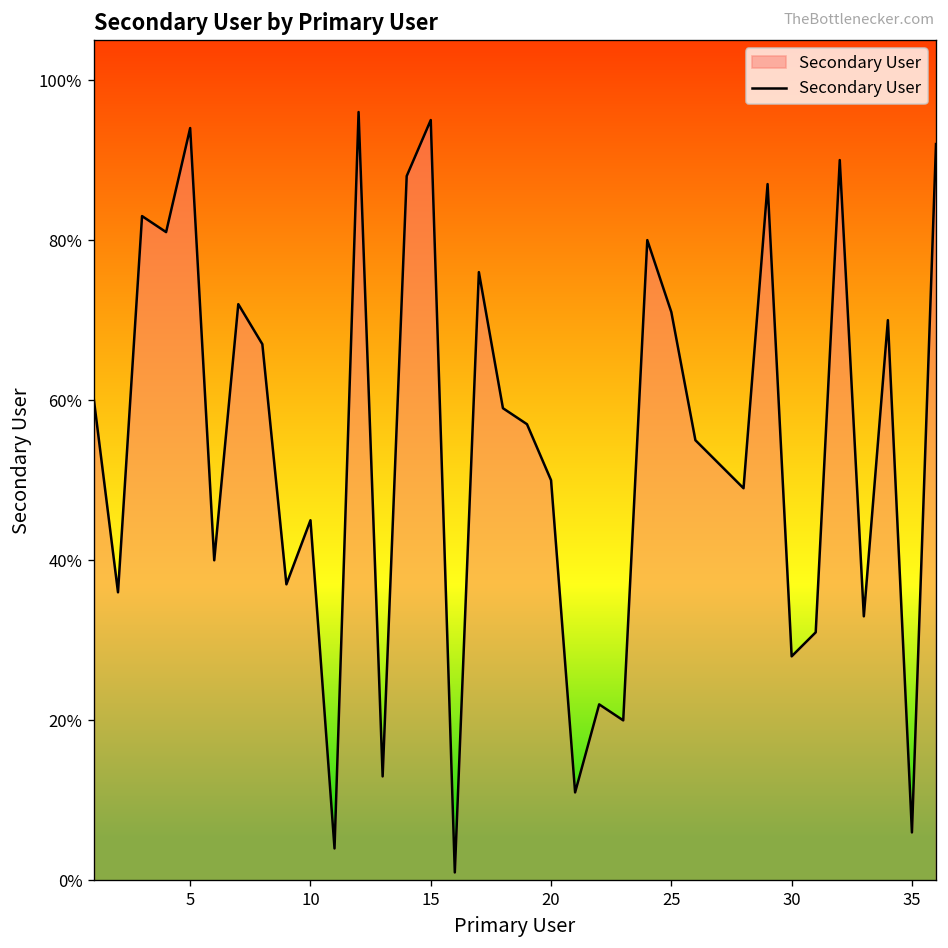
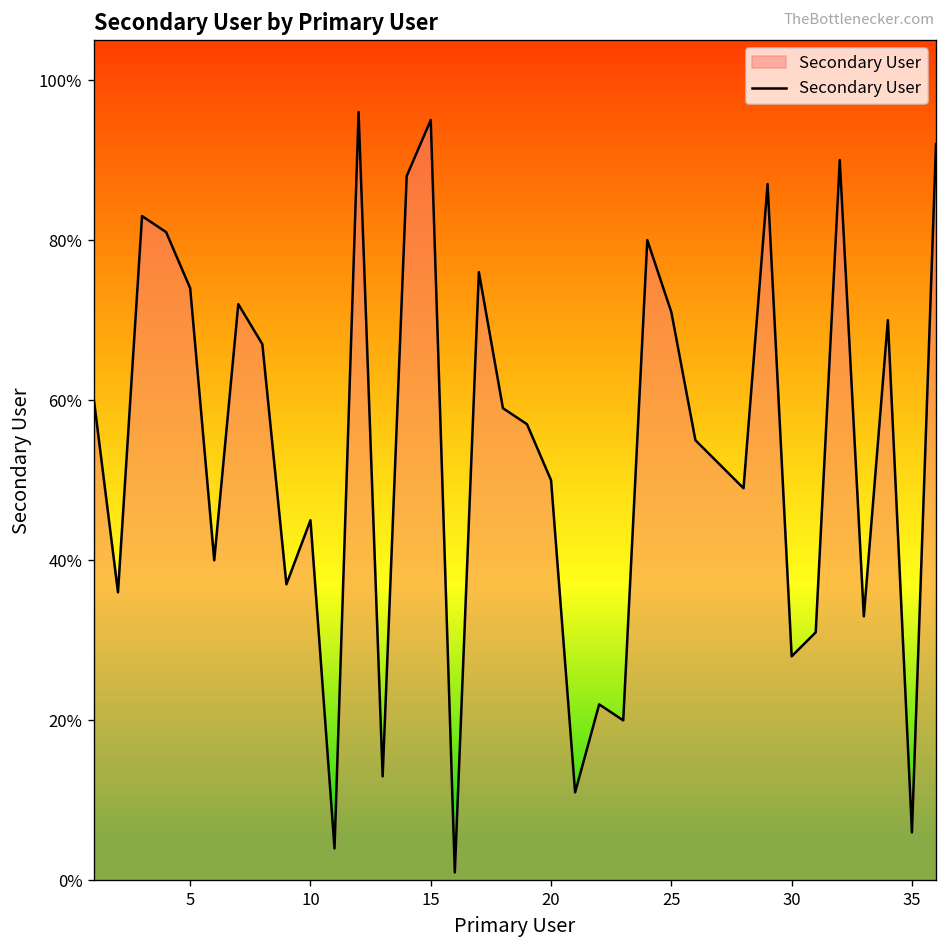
  {
-   "5": "94%",
+   "5": "74%",
    "10": "45%",
    "15": "95%",
    "20": "50%",
    "25": "71%",
    "30": "28%",
    "35": "6%"
  }
